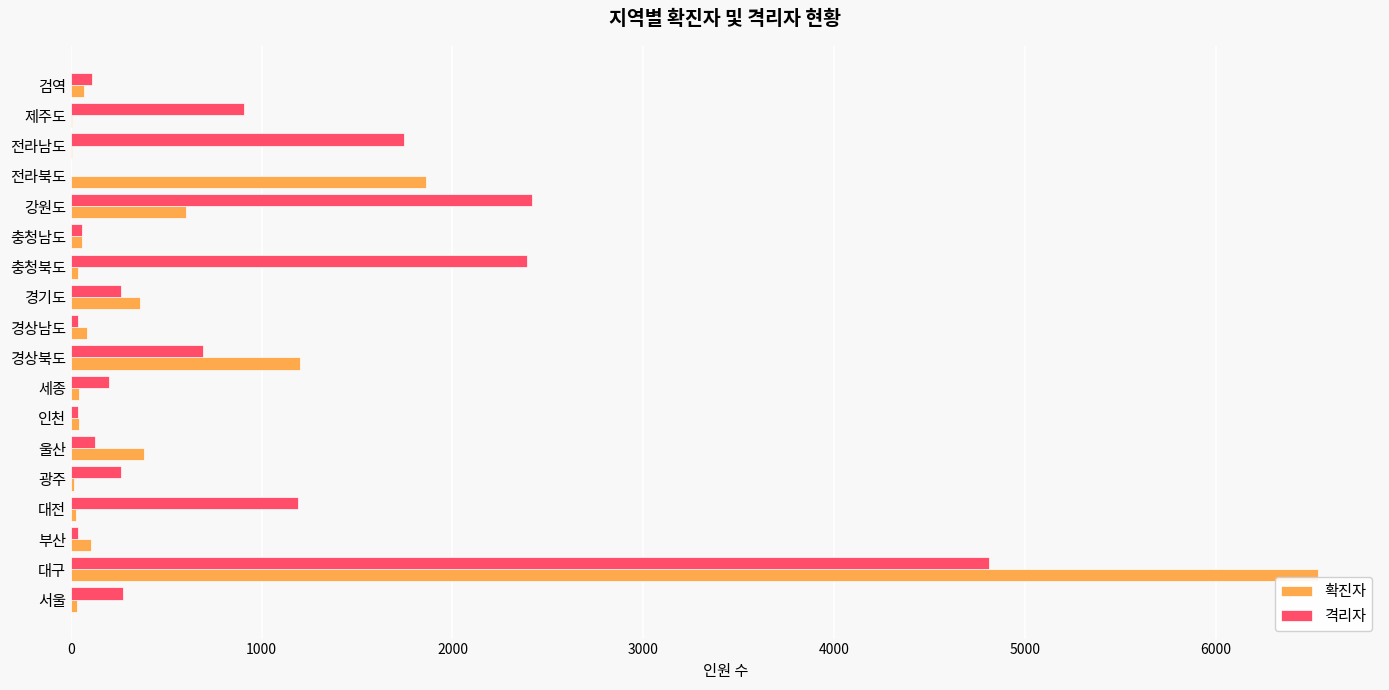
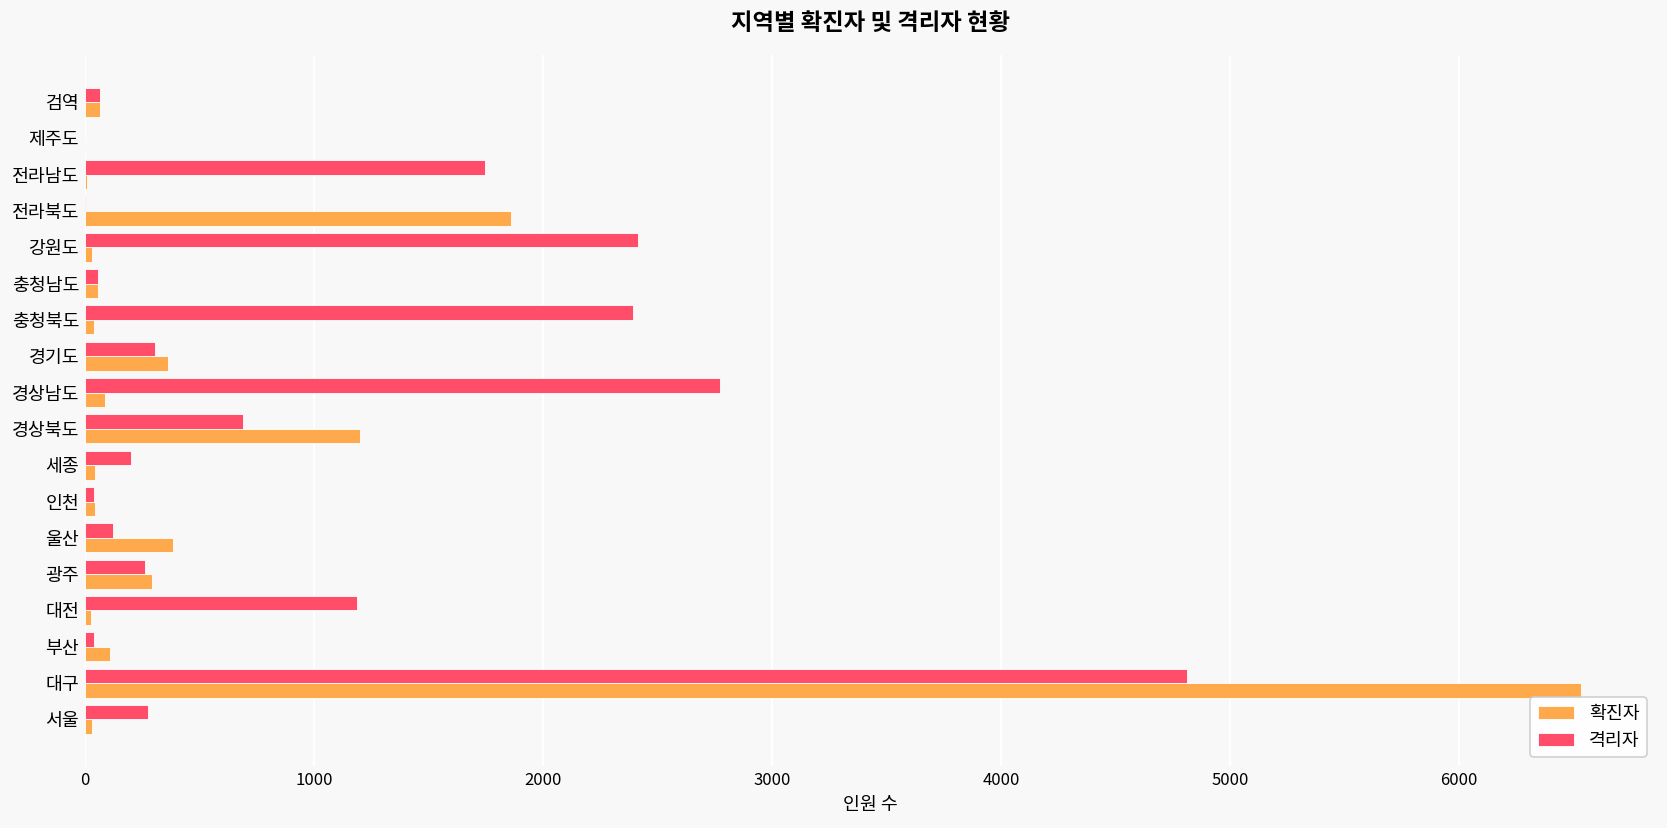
  {
    "확진자": {
      "검역": 70,
      "전라북도": 1860,
-     "강원도": 610,
+     "강원도": 30,
      "충청남도": 60,
      "충청북도": 40,
      "경기도": 360,
      "경상남도": 90,
      "경상북도": 1200,
      "세종": 40,
      "인천": 40,
      "울산": 380,
-     "광주": 20,
+     "광주": 290,
      "대전": 30,
      "부산": 110,
      "대구": 6530,
      "서울": 30
    },
    "격리자": {
-     "검역": 110,
-     "제주도": 910,
+     "검역": 70,
+     "제주도": 0,
      "전라남도": 1750,
      "강원도": 2420,
      "충청남도": 60,
      "충청북도": 2390,
-     "경기도": 260,
-     "경상남도": 40,
+     "경기도": 310,
+     "경상남도": 2780,
      "경상북도": 690,
      "세종": 200,
      "인천": 40,
      "울산": 120,
      "광주": 260,
      "대전": 1190,
      "부산": 40,
      "대구": 4810,
      "서울": 270
    }
  }
